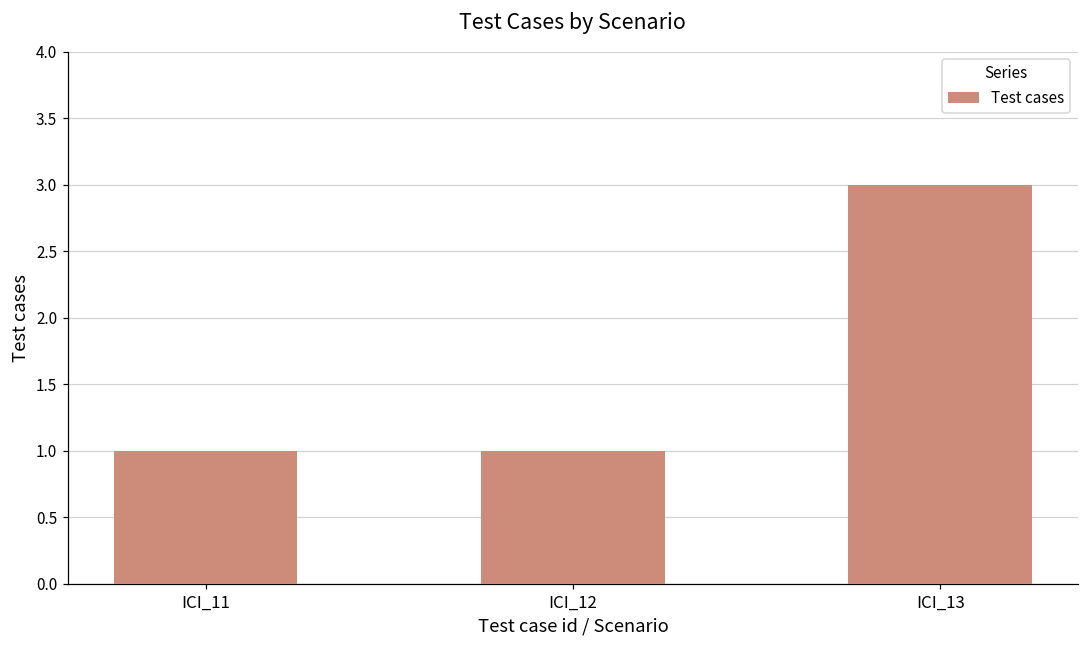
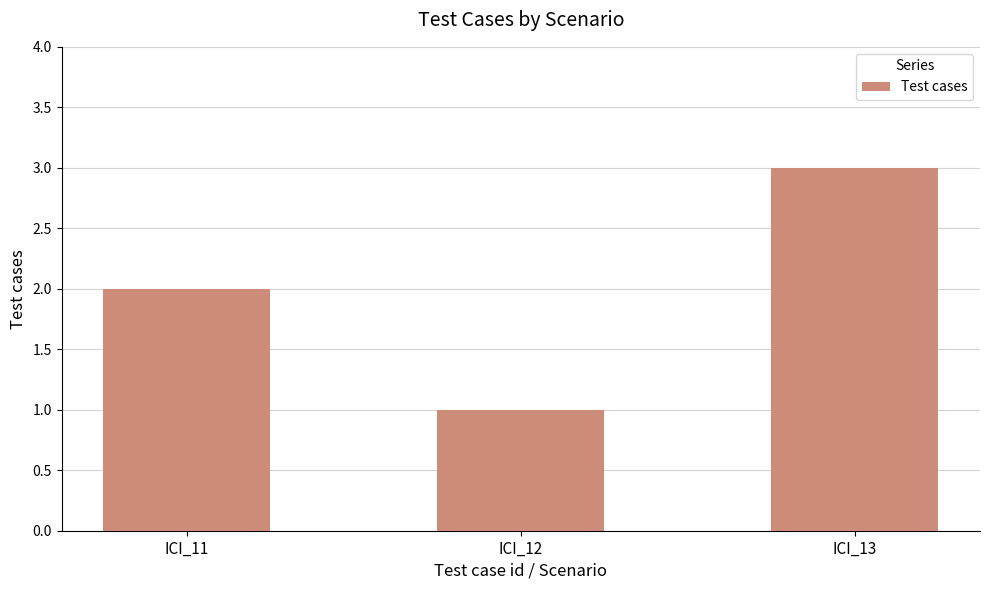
  {
-   "ICI_11": 1,
+   "ICI_11": 2,
    "ICI_12": 1,
    "ICI_13": 3
  }
